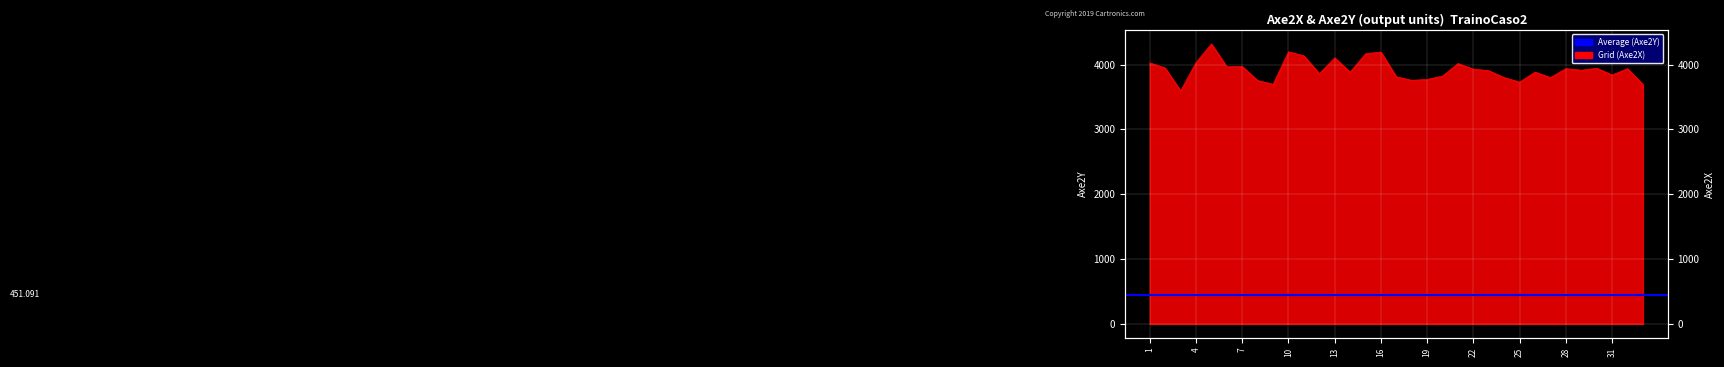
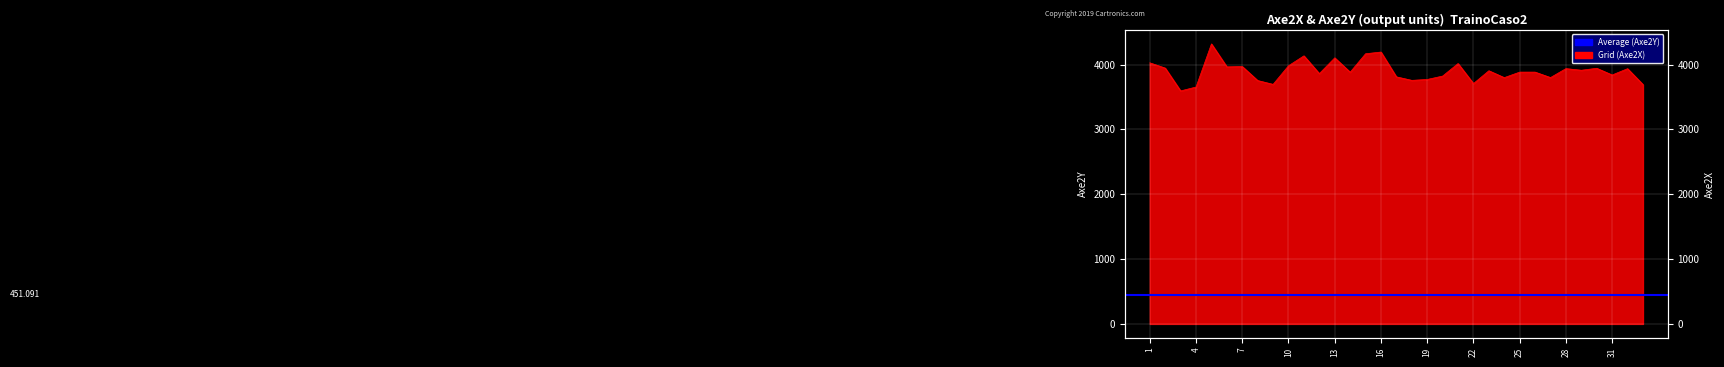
  {
    "1": 4000,
-   "4": 4000,
+   "4": 3700,
    "7": 4000,
-   "10": 4200,
+   "10": 4000,
    "13": 4100,
    "16": 4200,
    "19": 3800,
-   "22": 3900,
-   "25": 3700,
+   "22": 3700,
+   "25": 3900,
    "28": 3900,
    "31": 3800
  }
